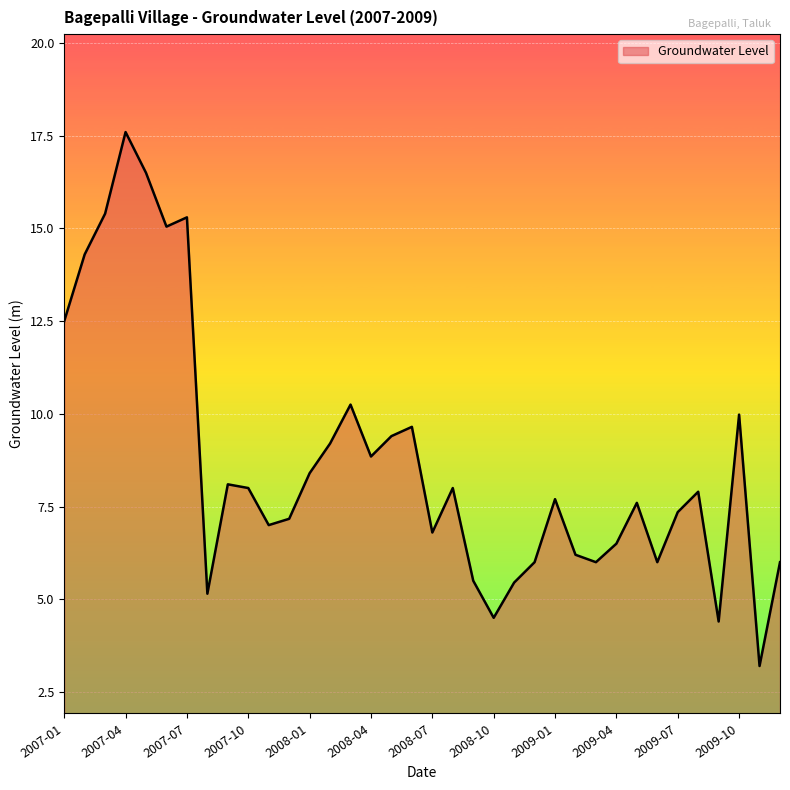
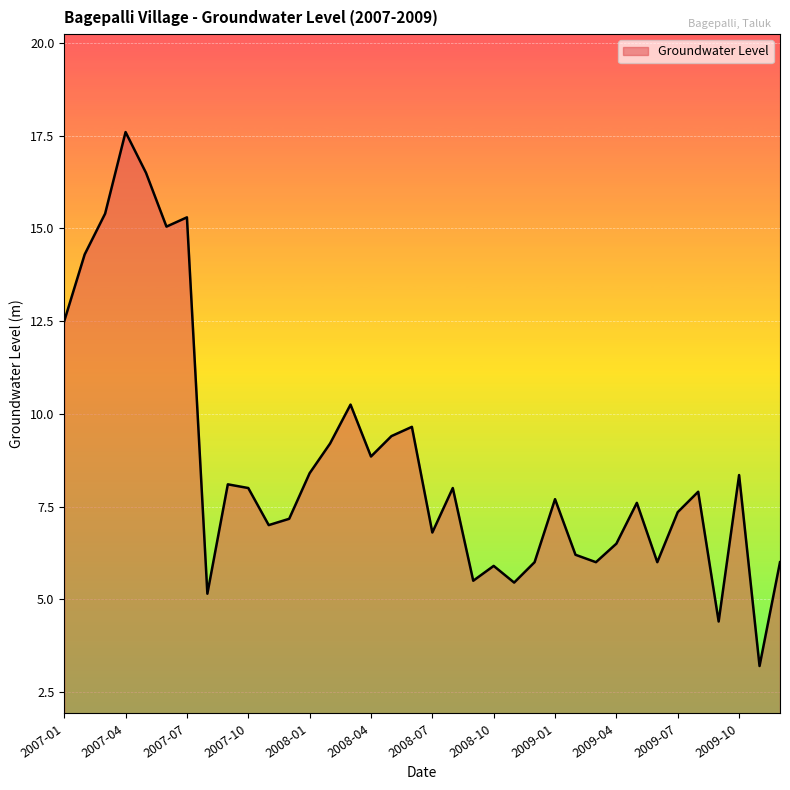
  {
    "2007-01": 12.5,
    "2007-04": 17.6,
    "2007-07": 15.3,
    "2007-10": 8.0,
    "2008-01": 8.4,
    "2008-04": 8.9,
    "2008-07": 6.8,
-   "2008-10": 4.5,
+   "2008-10": 5.9,
    "2009-01": 7.7,
    "2009-04": 6.5,
    "2009-07": 7.4,
-   "2009-10": 10.0
+   "2009-10": 8.4
  }
